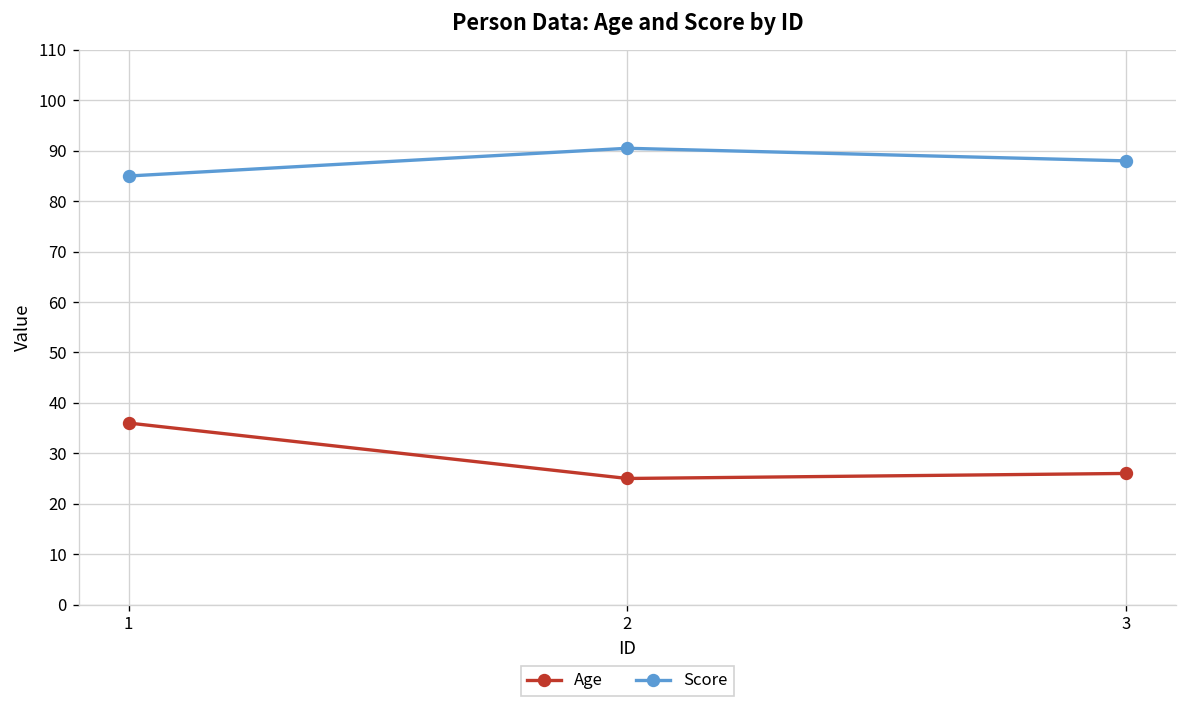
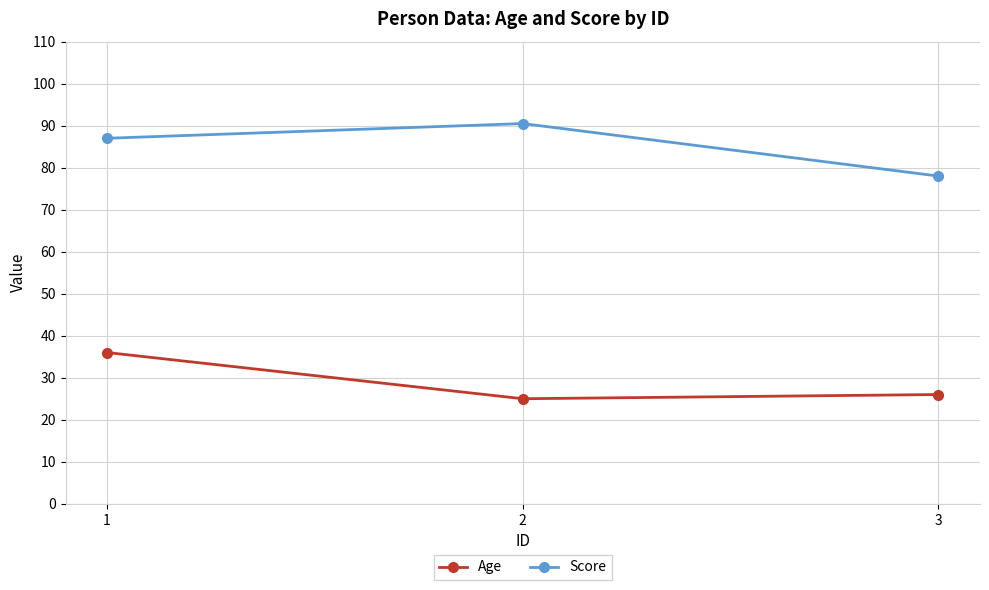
  {
    "Age": {
      "1": 36,
      "2": 25,
      "3": 26
    },
    "Score": {
-     "1": 85,
+     "1": 87,
      "2": 91,
-     "3": 88
+     "3": 78
    }
  }
